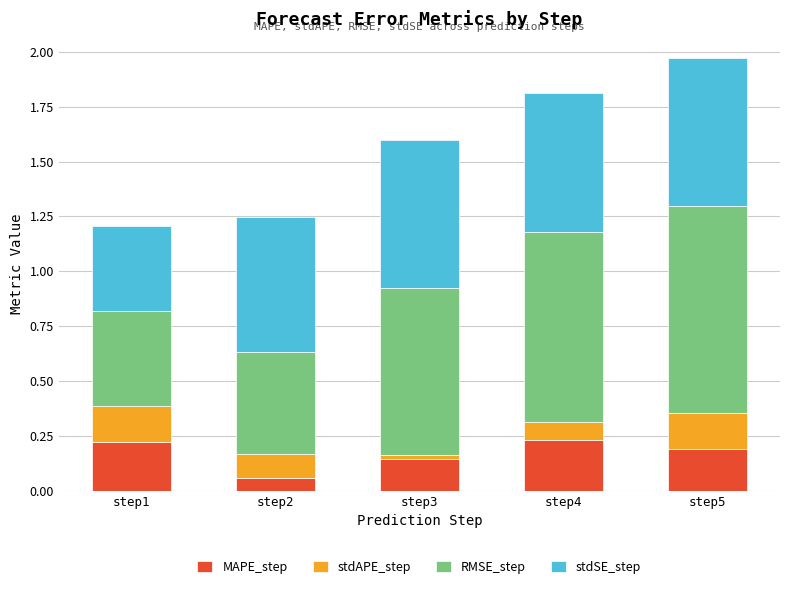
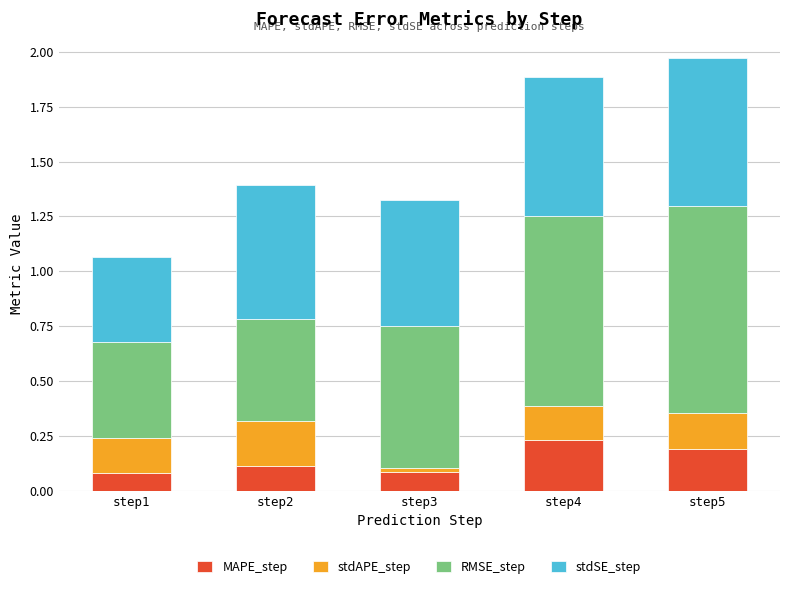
  {
    "MAPE_step": {
-     "step1": 0.22,
-     "step2": 0.06,
-     "step3": 0.14,
+     "step1": 0.08,
+     "step2": 0.11,
+     "step3": 0.08,
      "step4": 0.23,
      "step5": 0.19
    },
    "stdAPE_step": {
      "step1": 0.16,
-     "step2": 0.11,
+     "step2": 0.20,
      "step3": 0.02,
-     "step4": 0.08,
+     "step4": 0.15,
      "step5": 0.16
    },
    "RMSE_step": {
      "step1": 0.44,
      "step2": 0.46,
-     "step3": 0.76,
+     "step3": 0.65,
      "step4": 0.87,
      "step5": 0.94
    },
    "stdSE_step": {
      "step1": 0.39,
      "step2": 0.61,
-     "step3": 0.68,
+     "step3": 0.57,
      "step4": 0.64,
      "step5": 0.68
    }
  }
